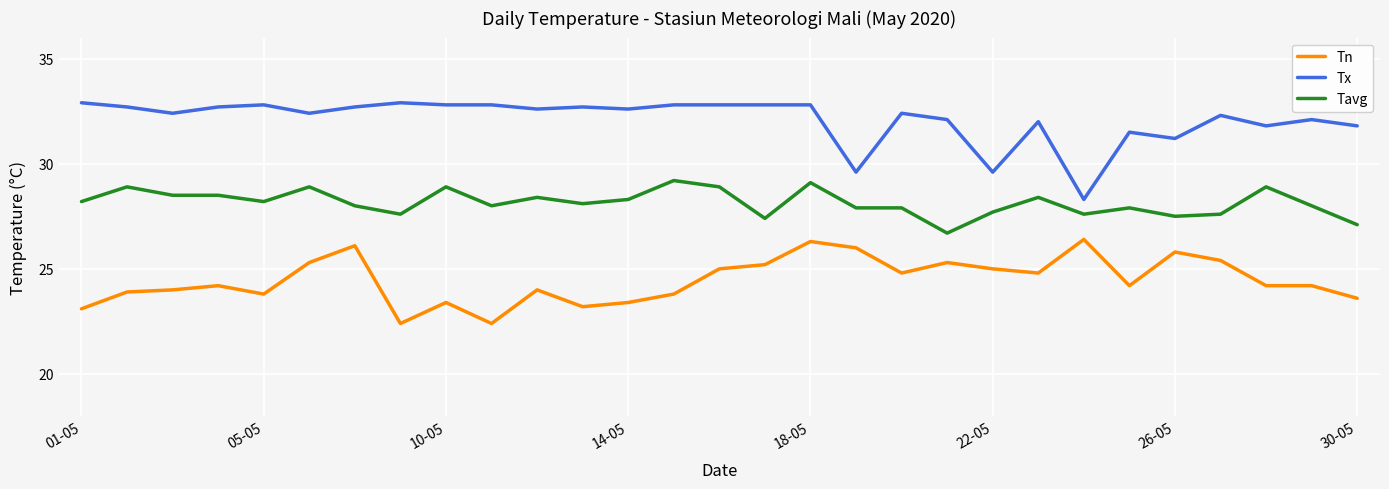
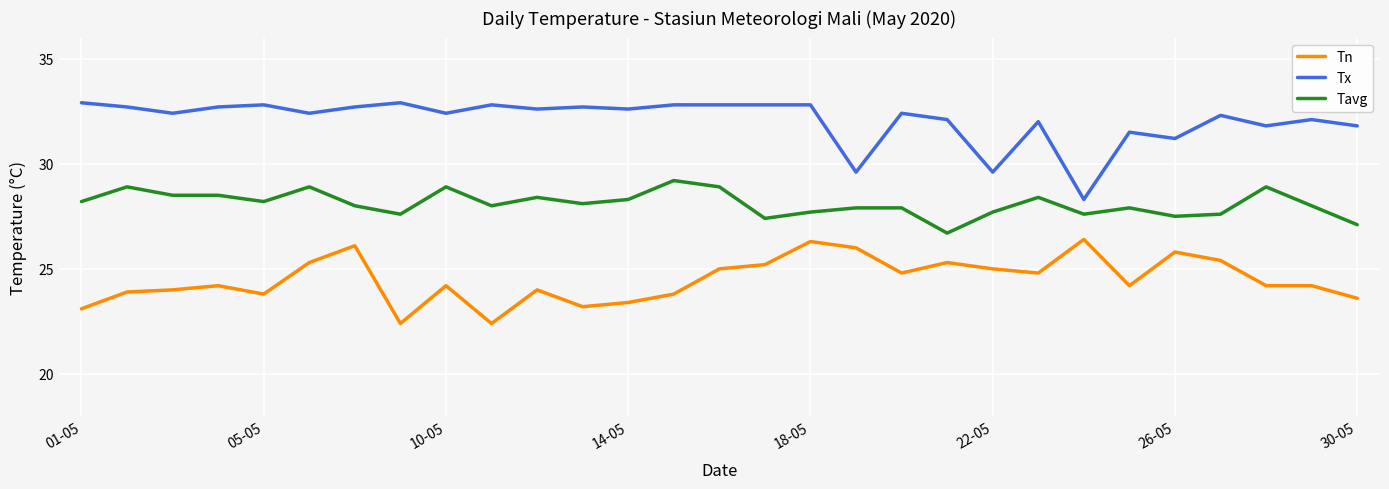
  {
    "Tn": {
      "01-05": 23.1,
      "05-05": 23.8,
-     "10-05": 23.4,
+     "10-05": 24.2,
      "14-05": 23.4,
      "18-05": 26.3,
      "22-05": 25.0,
      "26-05": 25.8,
      "30-05": 23.6
    },
    "Tx": {
      "01-05": 32.9,
      "05-05": 32.8,
-     "10-05": 32.8,
+     "10-05": 32.4,
      "14-05": 32.6,
      "18-05": 32.8,
      "22-05": 29.6,
      "26-05": 31.2,
      "30-05": 31.8
    },
    "Tavg": {
      "01-05": 28.2,
      "05-05": 28.2,
      "10-05": 28.9,
      "14-05": 28.3,
-     "18-05": 29.1,
+     "18-05": 27.7,
      "22-05": 27.7,
      "26-05": 27.5,
      "30-05": 27.1
    }
  }
